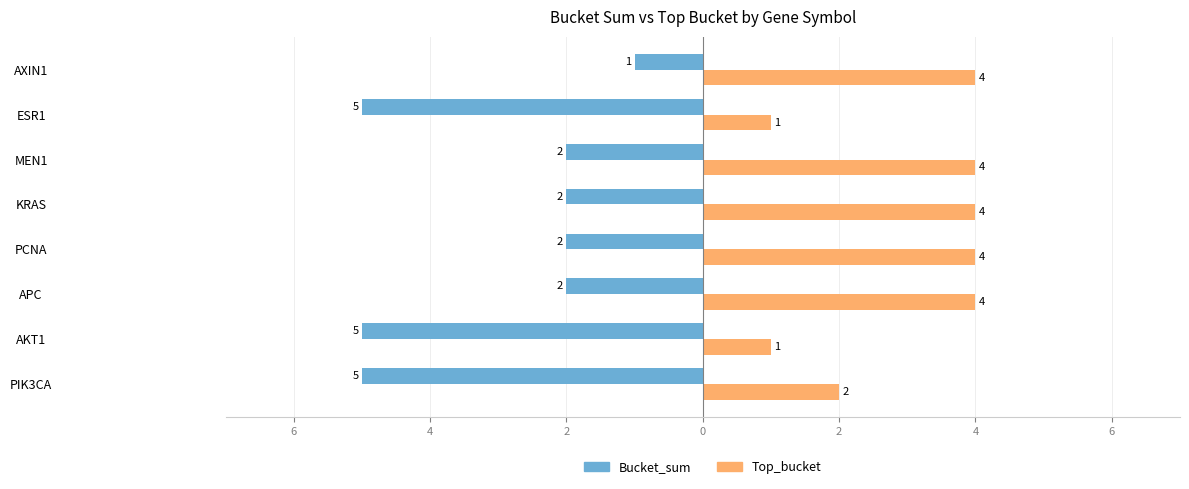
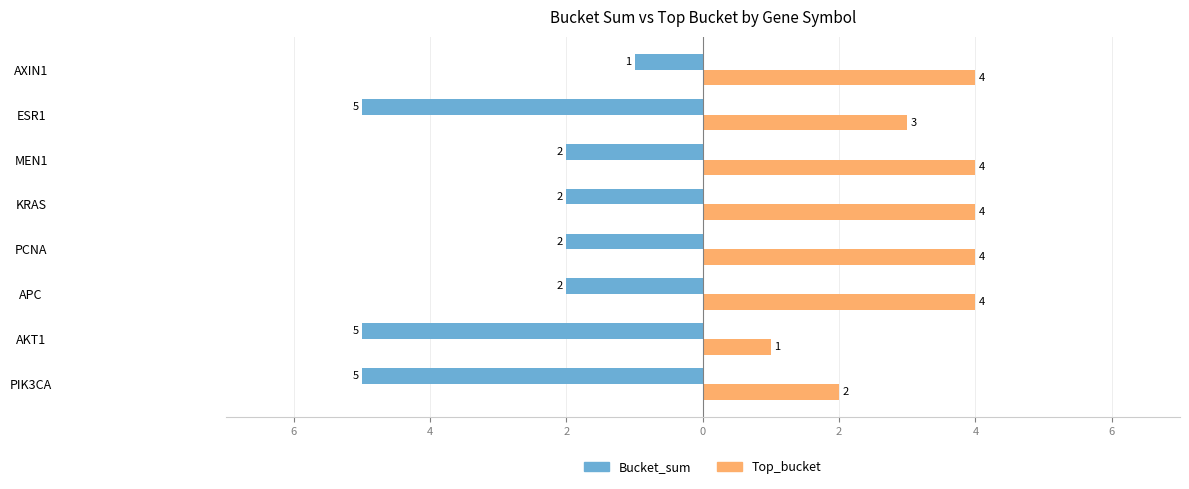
  {
    "Top_bucket": {
      "AXIN1": 4,
-     "ESR1": 1,
+     "ESR1": 3,
      "MEN1": 4,
      "KRAS": 4,
      "PCNA": 4,
      "APC": 4,
      "AKT1": 1,
      "PIK3CA": 2
    }
  }
